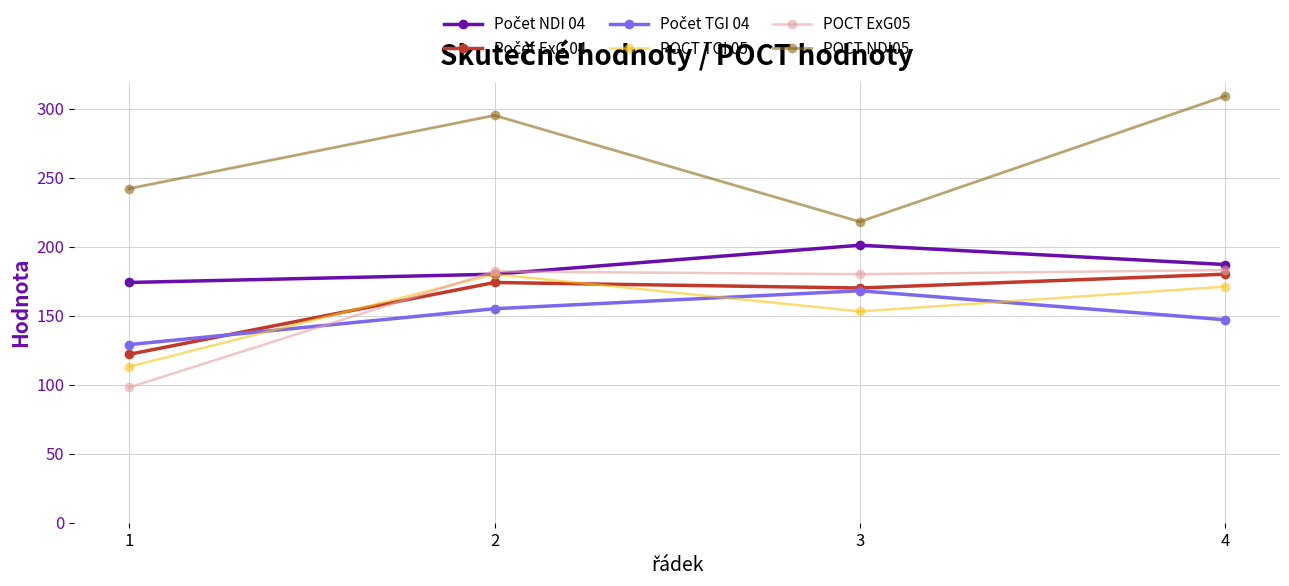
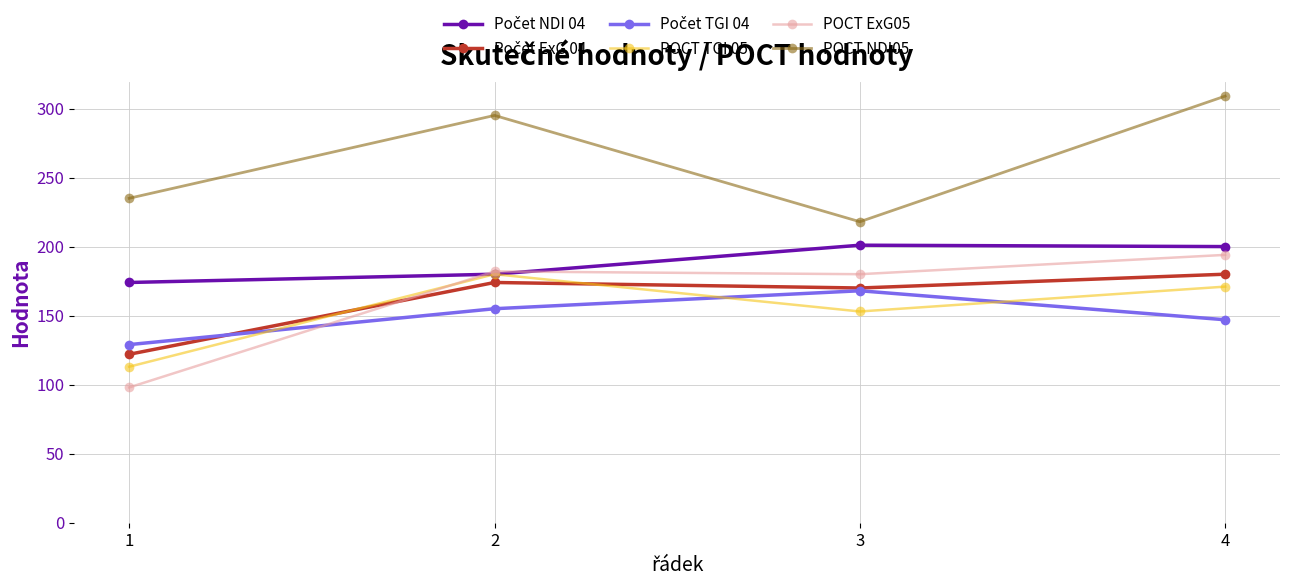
  {
    "Počet NDI 04": {
      "1": 174,
      "3": 201,
-     "4": 187
+     "4": 200
    },
    "Počet ExG 04": {
      "1": 122,
      "2": 174,
      "3": 170,
      "4": 180
    },
    "Počet TGI 04": {
      "1": 129,
      "2": 155,
      "3": 168,
      "4": 147
    },
    "POCT TGI 05": {
      "1": 113,
      "3": 153,
      "4": 171
    },
    "POCT ExG05": {
      "1": 98,
      "2": 182,
      "3": 180,
-     "4": 183
+     "4": 194
    },
    "POCT NDI05": {
-     "1": 242,
+     "1": 235,
      "2": 295,
      "3": 218,
      "4": 309
    }
  }
